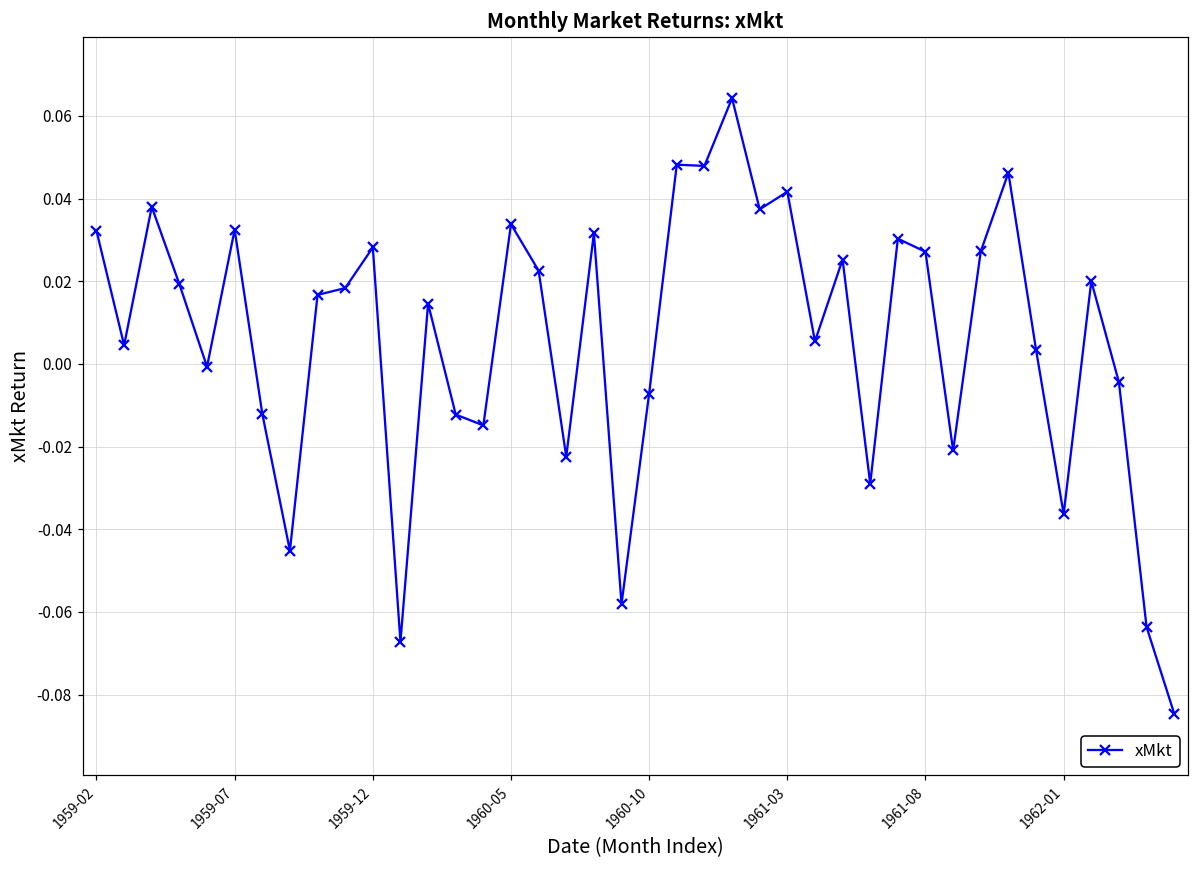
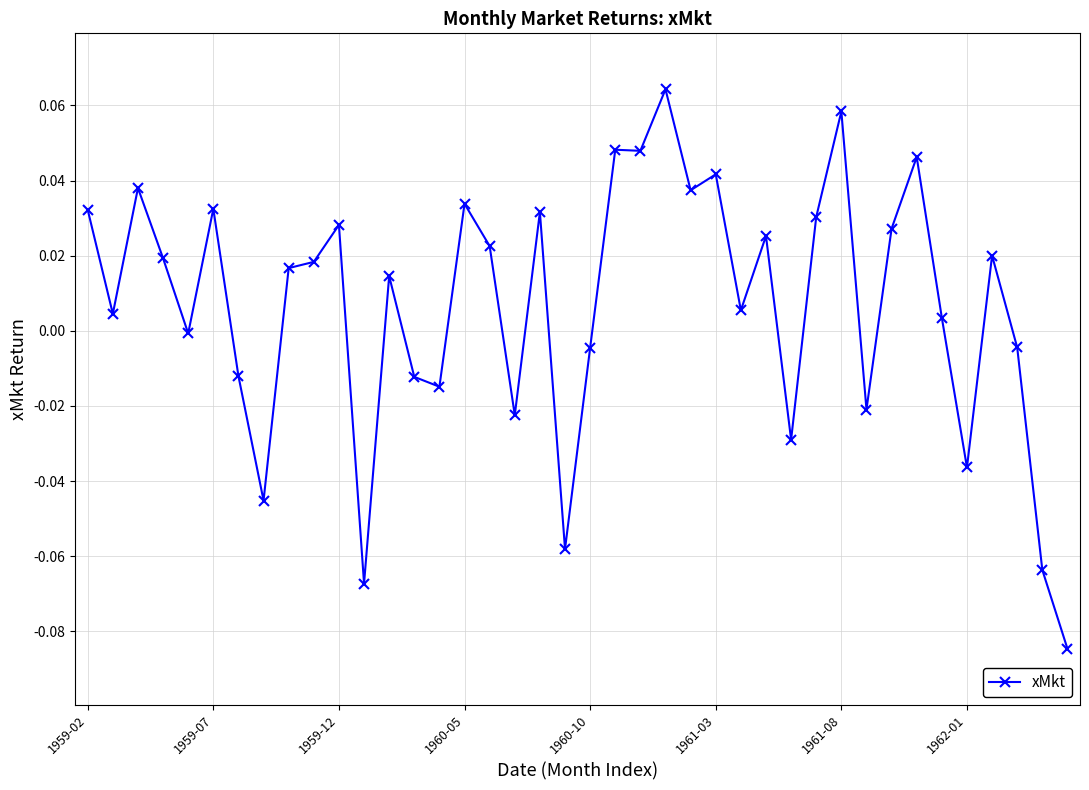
  {
    "1959-02": 0.032,
    "1959-07": 0.032,
    "1959-12": 0.028,
    "1960-05": 0.034,
-   "1960-10": -0.007,
+   "1960-10": -0.005,
    "1961-03": 0.042,
-   "1961-08": 0.027,
+   "1961-08": 0.058,
    "1962-01": -0.036
  }
